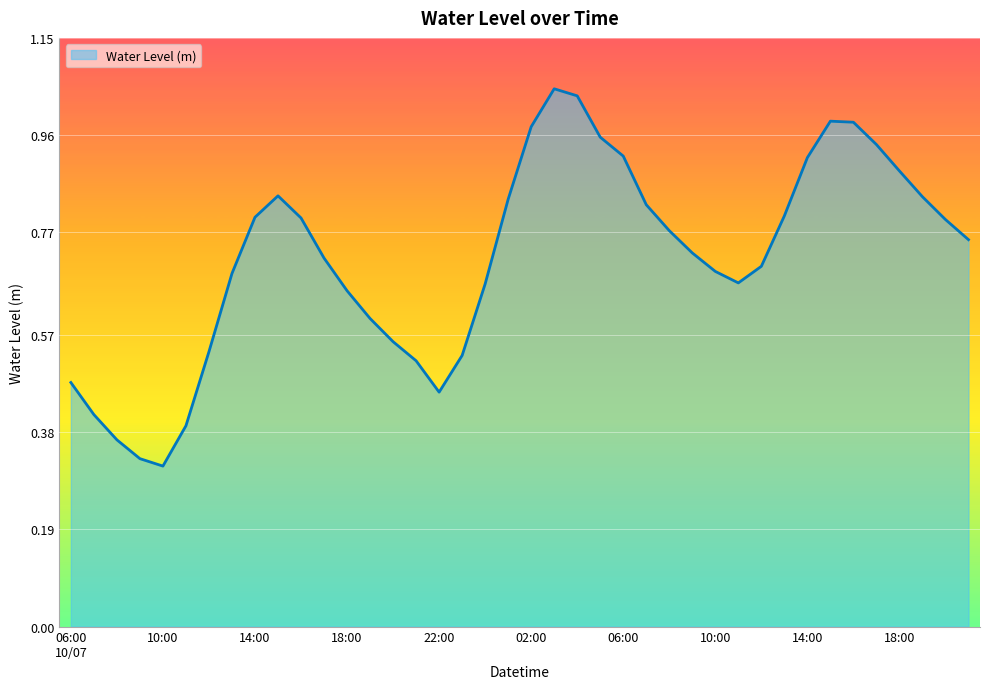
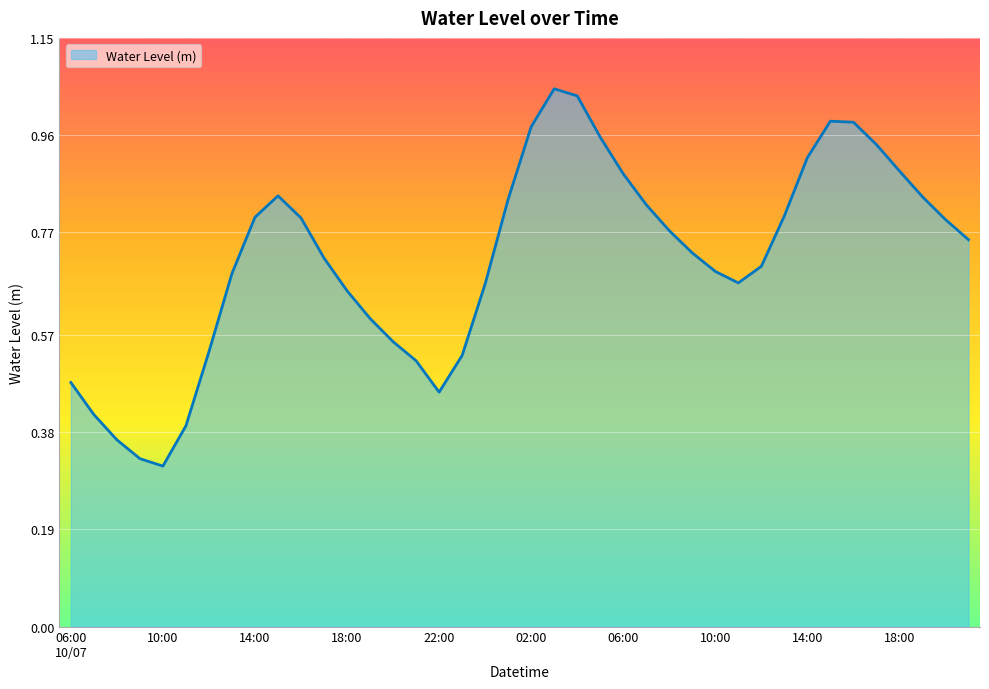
  {
    "06:00 10/07": 0.48,
    "22:00": 0.46,
    "02:00": 0.98,
-   "06:00": 0.92
+   "06:00": 0.88
  }
